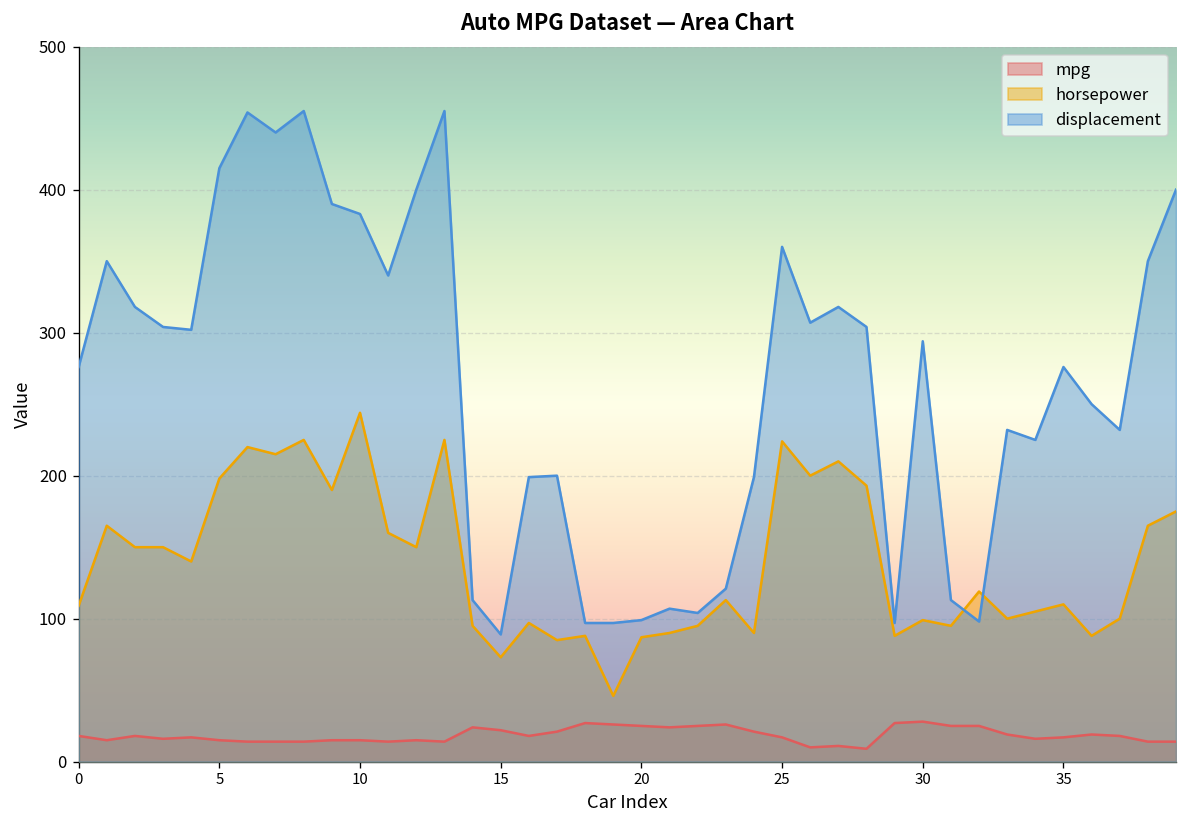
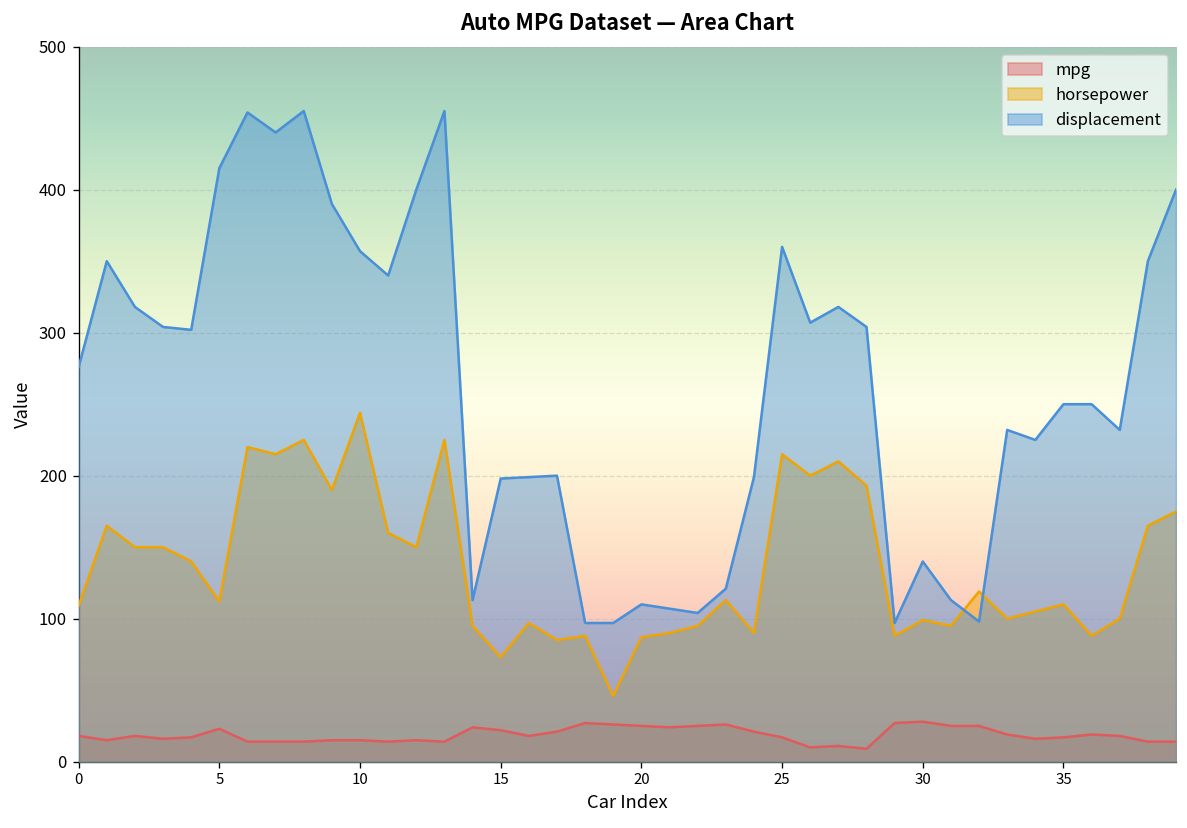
  {
    "mpg": {
      "0": 18,
-     "5": 15,
+     "5": 23,
      "10": 15,
      "15": 22,
      "20": 25,
      "25": 17,
      "30": 28,
      "35": 17
    },
    "horsepower": {
      "0": 109,
-     "5": 198,
+     "5": 112,
      "10": 244,
      "15": 73,
      "20": 87,
-     "25": 224,
+     "25": 215,
      "30": 99,
      "35": 110
    },
    "displacement": {
      "0": 276,
      "5": 415,
-     "10": 383,
-     "15": 89,
-     "20": 99,
+     "10": 357,
+     "15": 198,
+     "20": 110,
      "25": 360,
-     "30": 294,
-     "35": 276
+     "30": 140,
+     "35": 250
    }
  }
